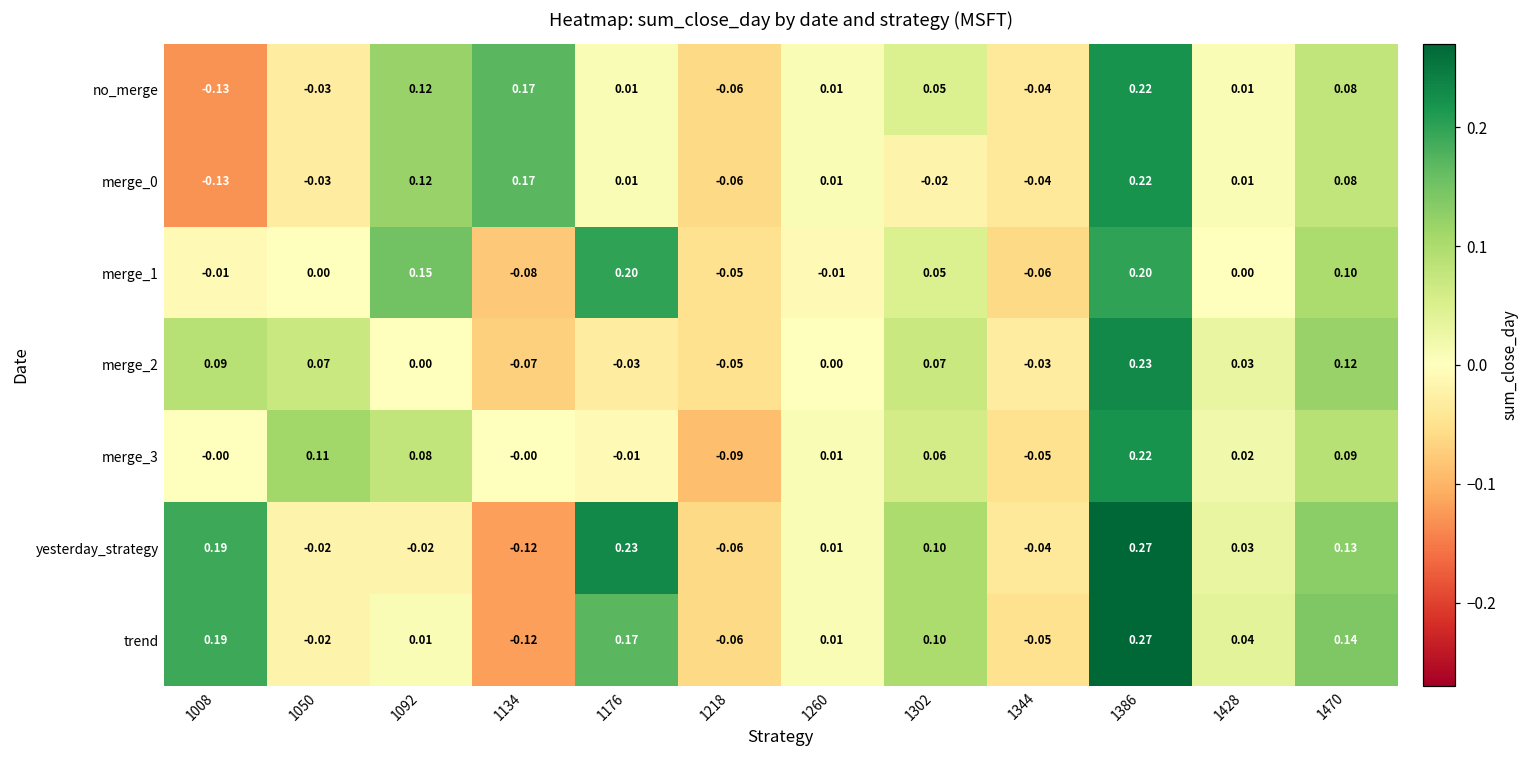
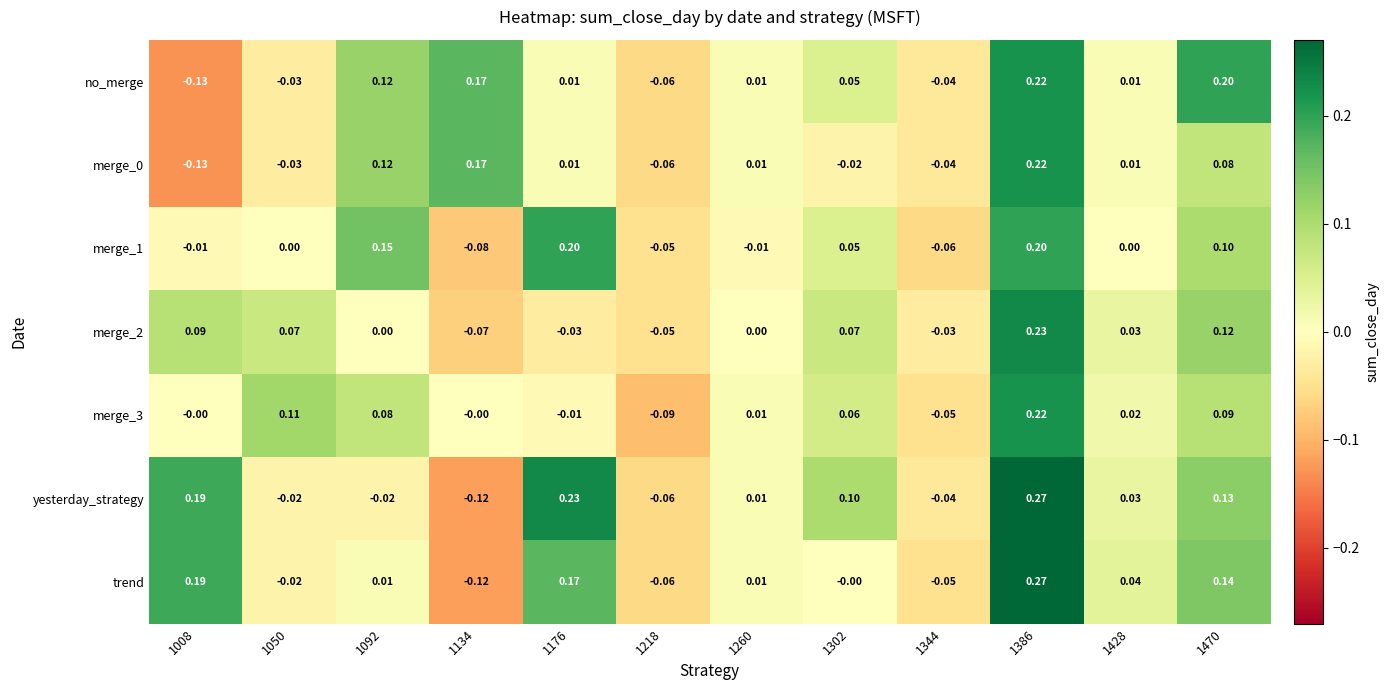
  {
    "no_merge": {
      "1008": -0.13,
      "1050": -0.03,
      "1092": 0.12,
      "1134": 0.17,
      "1176": 0.01,
      "1218": -0.06,
      "1260": 0.01,
      "1302": 0.05,
      "1344": -0.04,
      "1386": 0.22,
      "1428": 0.01,
-     "1470": 0.08
+     "1470": 0.20
    },
    "merge_0": {
      "1008": -0.13,
      "1050": -0.03,
      "1092": 0.12,
      "1134": 0.17,
      "1176": 0.01,
      "1218": -0.06,
      "1260": 0.01,
      "1302": -0.02,
      "1344": -0.04,
      "1386": 0.22,
      "1428": 0.01,
      "1470": 0.08
    },
    "merge_1": {
      "1008": -0.01,
      "1050": 0.00,
      "1092": 0.15,
      "1134": -0.08,
      "1176": 0.20,
      "1218": -0.05,
      "1260": -0.01,
      "1302": 0.05,
      "1344": -0.06,
      "1386": 0.20,
      "1428": 0.00,
      "1470": 0.10
    },
    "merge_2": {
      "1008": 0.09,
      "1050": 0.07,
      "1092": 0.00,
      "1134": -0.07,
      "1176": -0.03,
      "1218": -0.05,
      "1260": 0.00,
      "1302": 0.07,
      "1344": -0.03,
      "1386": 0.23,
      "1428": 0.03,
      "1470": 0.12
    },
    "merge_3": {
      "1008": -0.00,
      "1050": 0.11,
      "1092": 0.08,
      "1134": -0.00,
      "1176": -0.01,
      "1218": -0.09,
      "1260": 0.01,
      "1302": 0.06,
      "1344": -0.05,
      "1386": 0.22,
      "1428": 0.02,
      "1470": 0.09
    },
    "yesterday_strategy": {
      "1008": 0.19,
      "1050": -0.02,
      "1092": -0.02,
      "1134": -0.12,
      "1176": 0.23,
      "1218": -0.06,
      "1260": 0.01,
      "1302": 0.10,
      "1344": -0.04,
      "1386": 0.27,
      "1428": 0.03,
      "1470": 0.13
    },
    "trend": {
      "1008": 0.19,
      "1050": -0.02,
      "1092": 0.01,
      "1134": -0.12,
      "1176": 0.17,
      "1218": -0.06,
      "1260": 0.01,
-     "1302": 0.10,
+     "1302": -0.00,
      "1344": -0.05,
      "1386": 0.27,
      "1428": 0.04,
      "1470": 0.14
    }
  }
